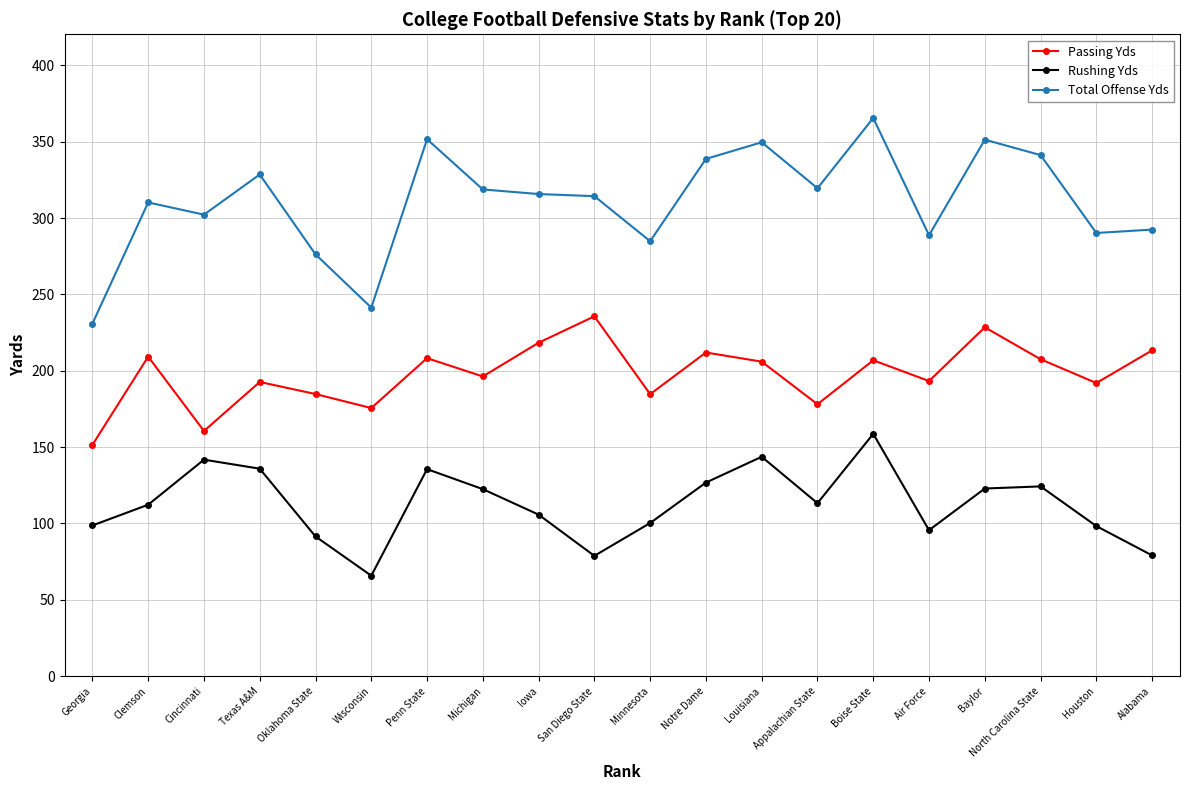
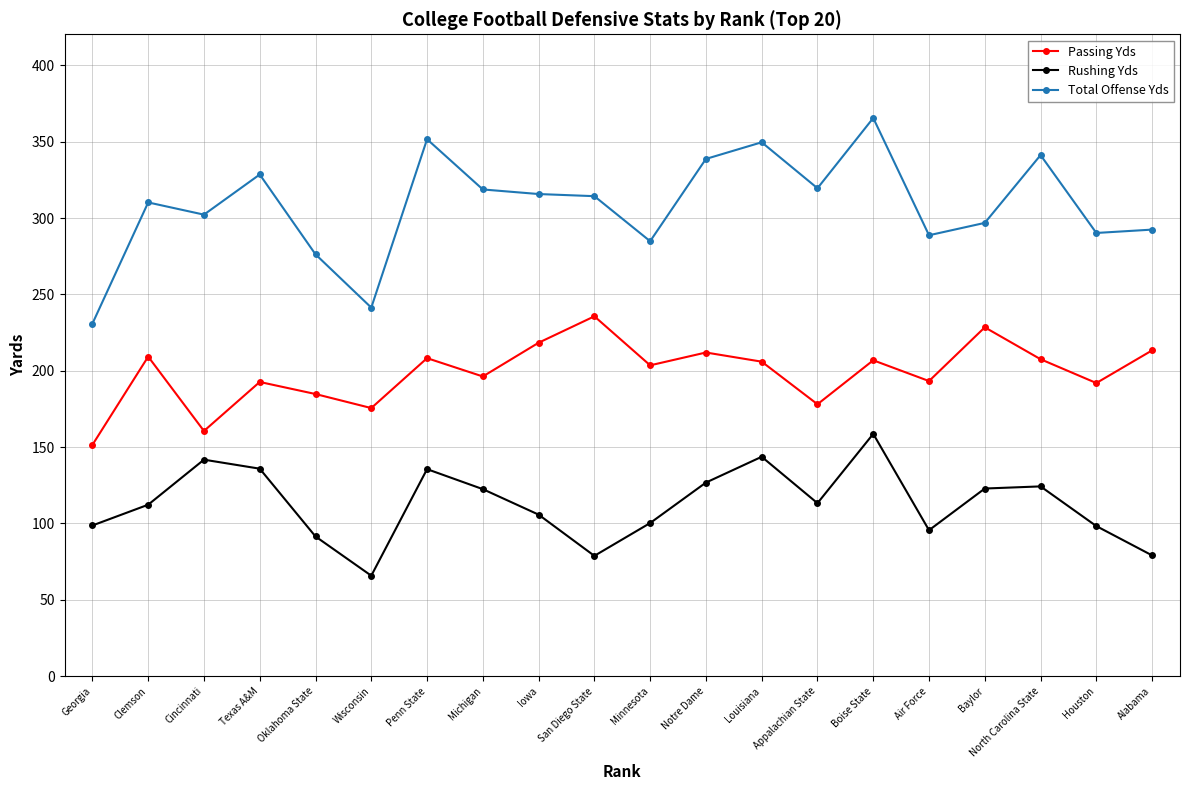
  {
    "Passing Yds": {
      "Georgia": 152,
      "Clemson": 209,
      "Cincinnati": 161,
      "Texas A&M": 193,
      "Oklahoma State": 185,
      "Wisconsin": 176,
      "Penn State": 208,
      "Michigan": 196,
      "Iowa": 218,
      "San Diego State": 236,
-     "Minnesota": 185,
+     "Minnesota": 204,
      "Notre Dame": 212,
      "Louisiana": 206,
      "Appalachian State": 178,
      "Boise State": 207,
      "Air Force": 193,
      "Baylor": 229,
      "North Carolina State": 208,
      "Houston": 192,
      "Alabama": 213
    },
    "Rushing Yds": {
      "Georgia": 99,
      "Clemson": 112,
      "Cincinnati": 142,
      "Texas A&M": 136,
      "Oklahoma State": 92,
      "Wisconsin": 66,
      "Penn State": 136,
      "Michigan": 123,
      "Iowa": 106,
      "San Diego State": 79,
      "Minnesota": 100,
      "Notre Dame": 127,
      "Louisiana": 144,
      "Appalachian State": 113,
      "Boise State": 159,
      "Air Force": 96,
      "Baylor": 123,
      "North Carolina State": 124,
      "Houston": 98,
      "Alabama": 79
    },
    "Total Offense Yds": {
      "Georgia": 231,
      "Clemson": 310,
      "Cincinnati": 302,
      "Texas A&M": 329,
      "Oklahoma State": 276,
      "Wisconsin": 241,
      "Penn State": 352,
      "Michigan": 319,
      "Iowa": 316,
      "San Diego State": 314,
      "Minnesota": 285,
      "Notre Dame": 339,
      "Louisiana": 350,
      "Appalachian State": 320,
      "Boise State": 366,
      "Air Force": 289,
-     "Baylor": 351,
+     "Baylor": 297,
      "North Carolina State": 341,
      "Houston": 290,
      "Alabama": 293
    }
  }
